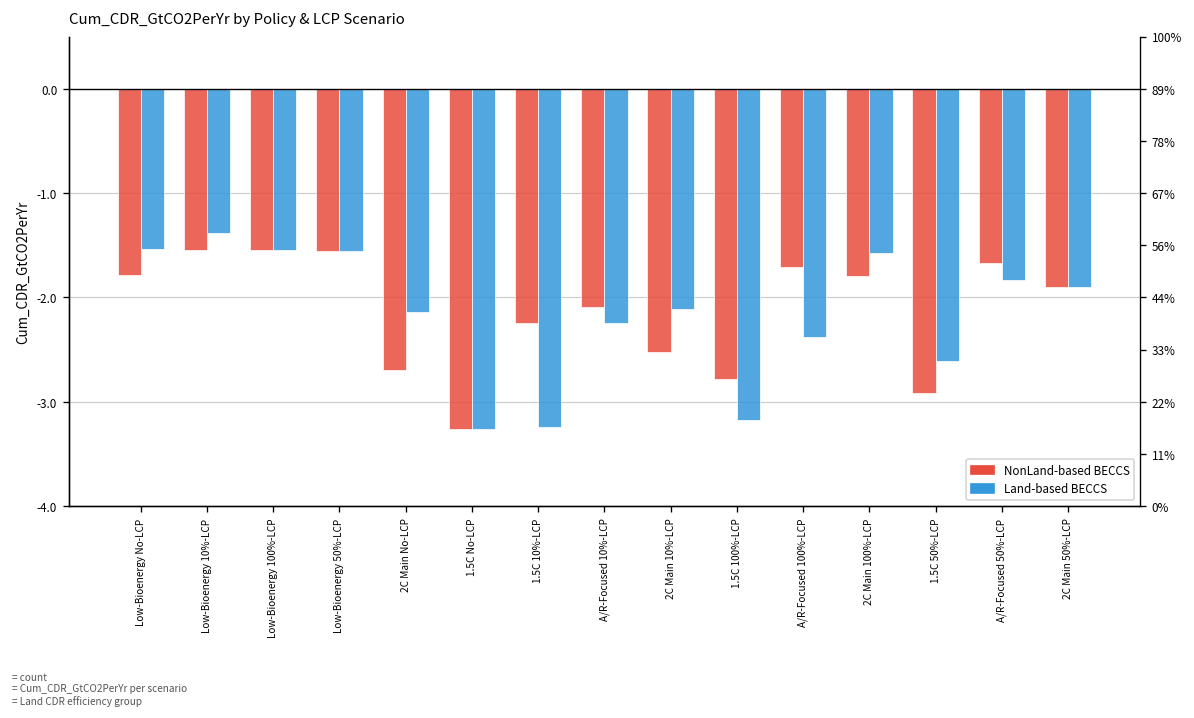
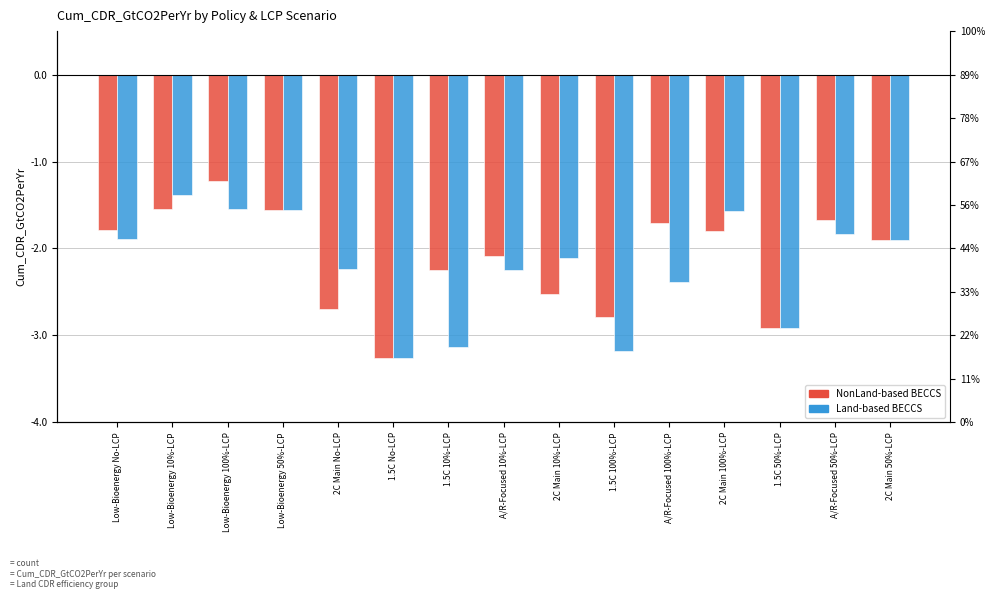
  {
    "NonLand-based BECCS": {
      "Low-Bioenergy No-LCP": -1.8,
      "Low-Bioenergy 10%-LCP": -1.5,
-     "Low-Bioenergy 100%-LCP": -1.5,
+     "Low-Bioenergy 100%-LCP": -1.2,
      "Low-Bioenergy 50%-LCP": -1.6,
      "2C Main No-LCP": -2.7,
      "1.5C No-LCP": -3.3,
      "1.5C 10%-LCP": -2.2,
      "A/R-Focused 10%-LCP": -2.1,
      "2C Main 10%-LCP": -2.5,
      "1.5C 100%-LCP": -2.8,
      "A/R-Focused 100%-LCP": -1.7,
      "2C Main 100%-LCP": -1.8,
      "1.5C 50%-LCP": -2.9,
      "A/R-Focused 50%-LCP": -1.7,
      "2C Main 50%-LCP": -1.9
    },
    "Land-based BECCS": {
-     "Low-Bioenergy No-LCP": -1.5,
+     "Low-Bioenergy No-LCP": -1.9,
      "Low-Bioenergy 10%-LCP": -1.4,
      "Low-Bioenergy 100%-LCP": -1.5,
      "Low-Bioenergy 50%-LCP": -1.6,
-     "2C Main No-LCP": -2.1,
+     "2C Main No-LCP": -2.2,
      "1.5C No-LCP": -3.3,
-     "1.5C 10%-LCP": -3.2,
+     "1.5C 10%-LCP": -3.1,
      "A/R-Focused 10%-LCP": -2.3,
      "2C Main 10%-LCP": -2.1,
      "1.5C 100%-LCP": -3.2,
      "A/R-Focused 100%-LCP": -2.4,
      "2C Main 100%-LCP": -1.6,
-     "1.5C 50%-LCP": -2.6,
+     "1.5C 50%-LCP": -2.9,
      "A/R-Focused 50%-LCP": -1.8,
      "2C Main 50%-LCP": -1.9
    }
  }
